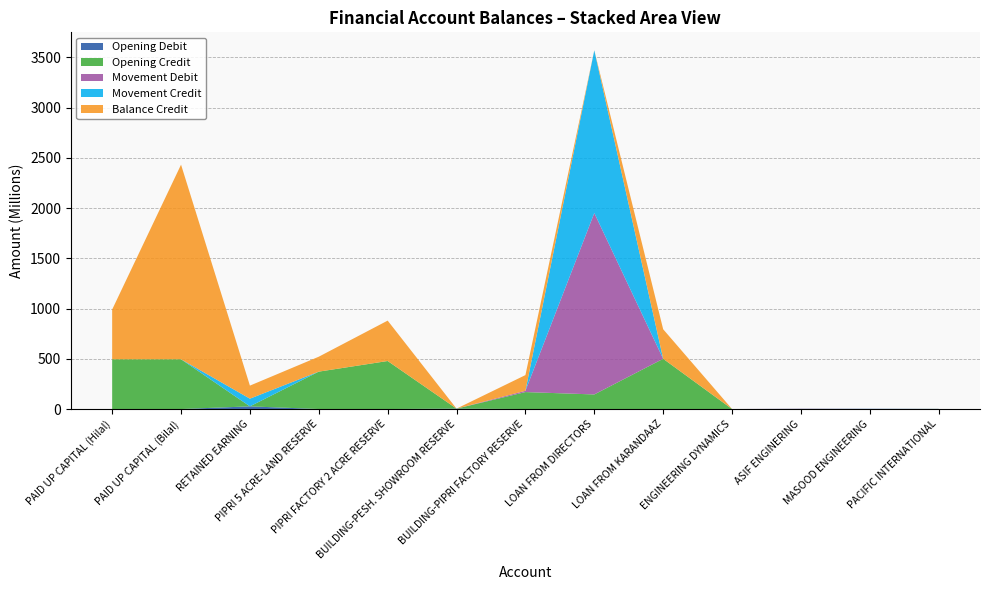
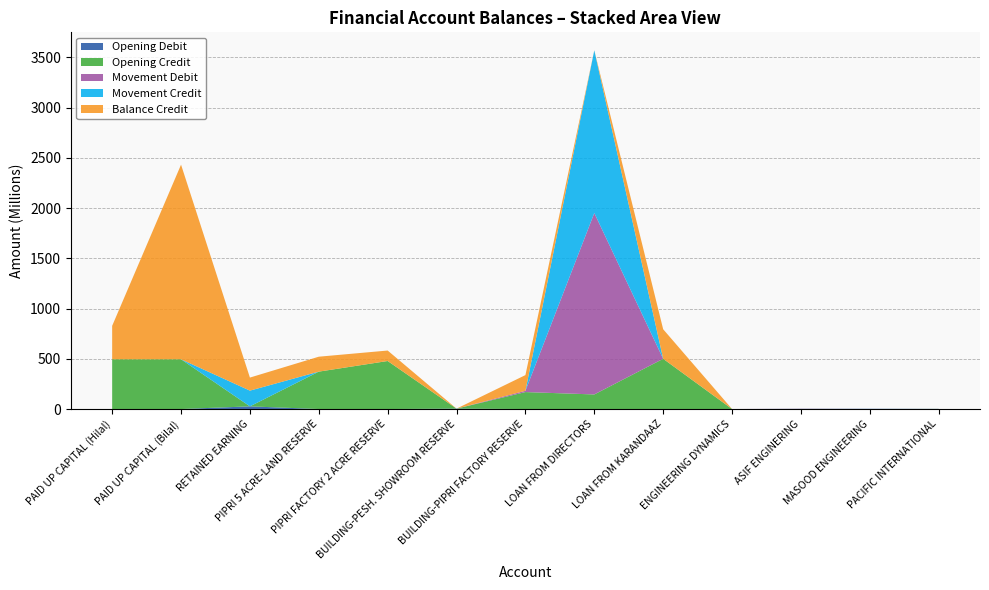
  {
    "Opening Debit": {
      "PAID UP CAPITAL (Hilal)": 0,
      "PAID UP CAPITAL (Bilal)": 0,
      "PIPRI 5 ACRE-LAND RESERVE": 0,
      "PIPRI FACTORY 2 ACRE RESERVE": 0,
      "BUILDING-PIPRI FACTORY RESERVE": 0,
      "LOAN FROM DIRECTORS": 0,
      "LOAN FROM KARANDAAZ": 0
    },
    "Opening Credit": {
      "LOAN FROM DIRECTORS": 150
    },
    "Movement Debit": {
      "LOAN FROM DIRECTORS": 1810
    },
    "Movement Credit": {
-     "RETAINED EARNING": 80
+     "RETAINED EARNING": 160
    },
    "Balance Credit": {
-     "PAID UP CAPITAL (Hilal)": 500,
+     "PAID UP CAPITAL (Hilal)": 330,
      "PAID UP CAPITAL (Bilal)": 1940,
      "RETAINED EARNING": 130,
      "PIPRI 5 ACRE-LAND RESERVE": 150,
-     "PIPRI FACTORY 2 ACRE RESERVE": 400,
+     "PIPRI FACTORY 2 ACRE RESERVE": 100,
      "BUILDING-PIPRI FACTORY RESERVE": 160,
      "LOAN FROM KARANDAAZ": 290
    }
  }
